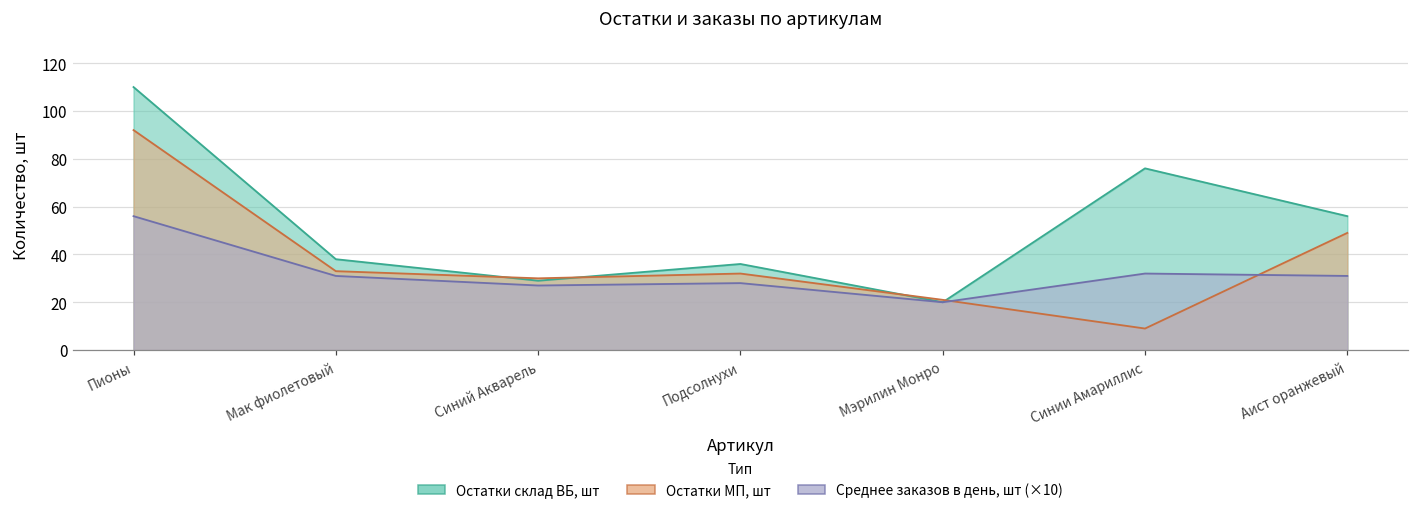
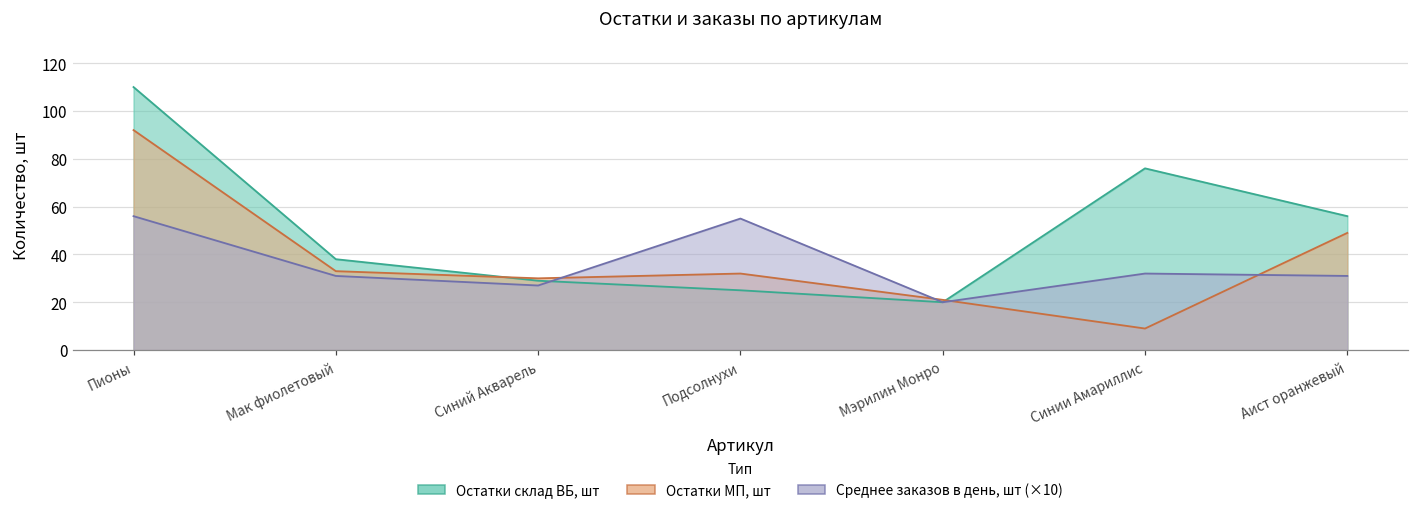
  {
    "Остатки склад ВБ, шт": {
      "Пионы": 110,
      "Мак фиолетовый": 38,
-     "Подсолнухи": 36,
+     "Подсолнухи": 25,
      "Синии Амариллис": 76,
      "Аист оранжевый": 56
    },
    "Остатки МП, шт": {
      "Пионы": 92,
      "Мак фиолетовый": 33,
      "Подсолнухи": 32,
      "Синии Амариллис": 9,
      "Аист оранжевый": 49
    },
    "Среднее заказов в день, шт (×10)": {
      "Пионы": 56,
      "Мак фиолетовый": 31,
      "Синий Акварель": 27,
-     "Подсолнухи": 28,
+     "Подсолнухи": 55,
      "Синии Амариллис": 32,
      "Аист оранжевый": 31
    }
  }
